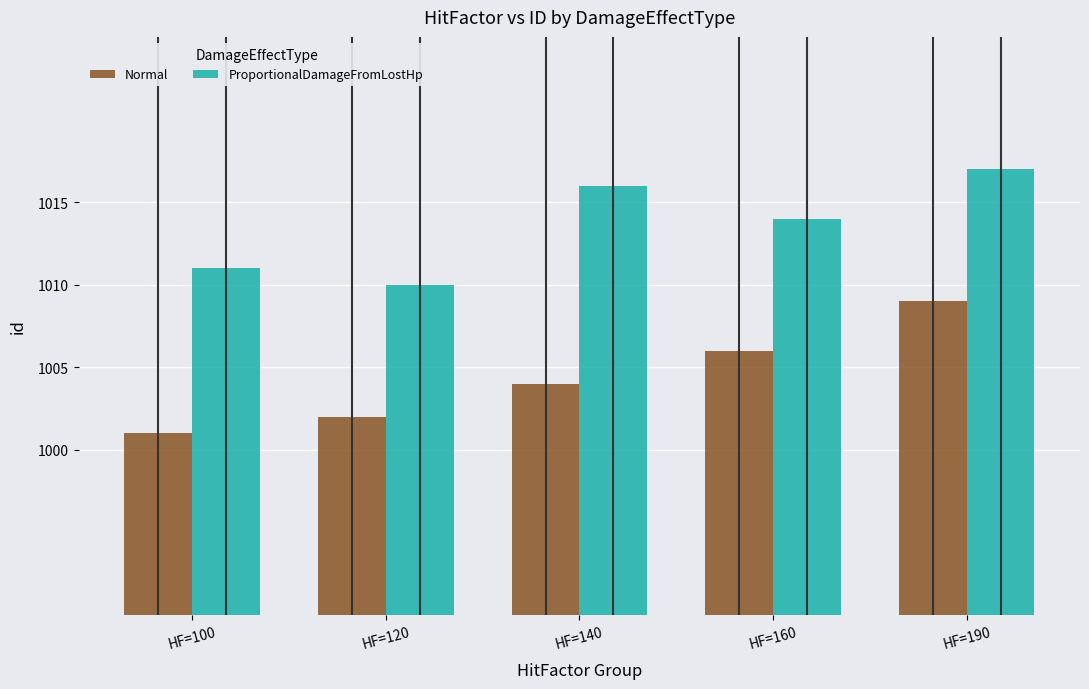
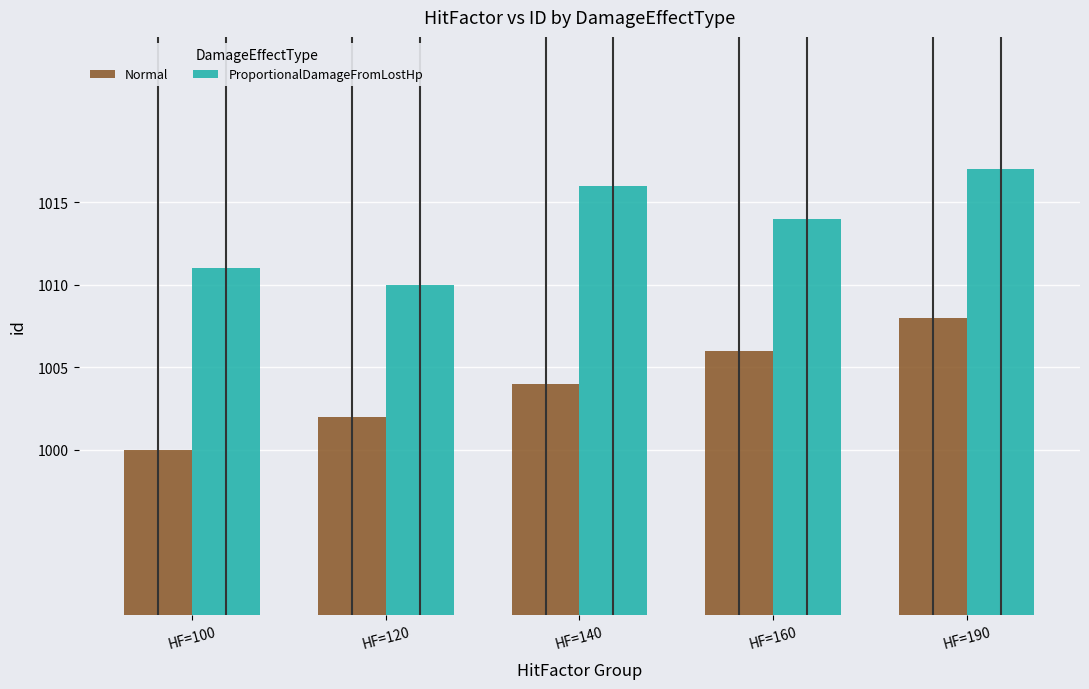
  {
    "Normal": {
-     "HF=100": 1001,
+     "HF=100": 1000,
      "HF=120": 1002,
      "HF=140": 1004,
      "HF=160": 1006,
-     "HF=190": 1009
+     "HF=190": 1008
    },
    "ProportionalDamageFromLostHp": {
      "HF=100": 1011,
      "HF=120": 1010,
      "HF=140": 1016,
      "HF=160": 1014,
      "HF=190": 1017
    }
  }
